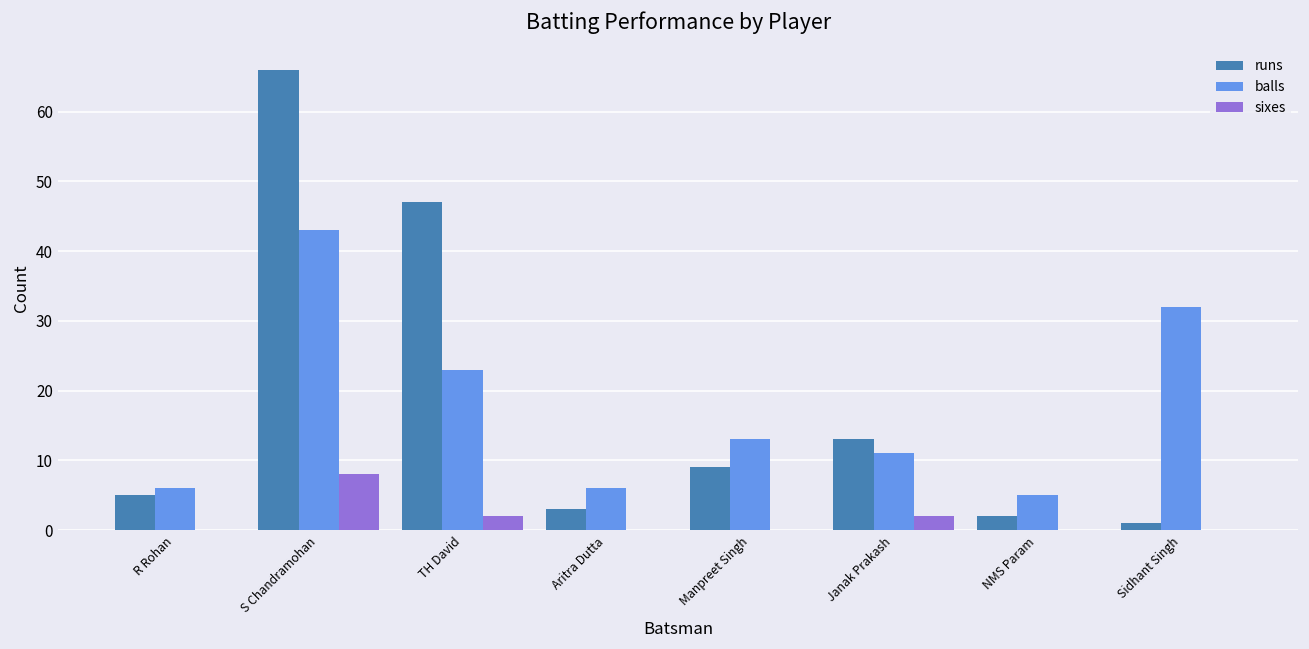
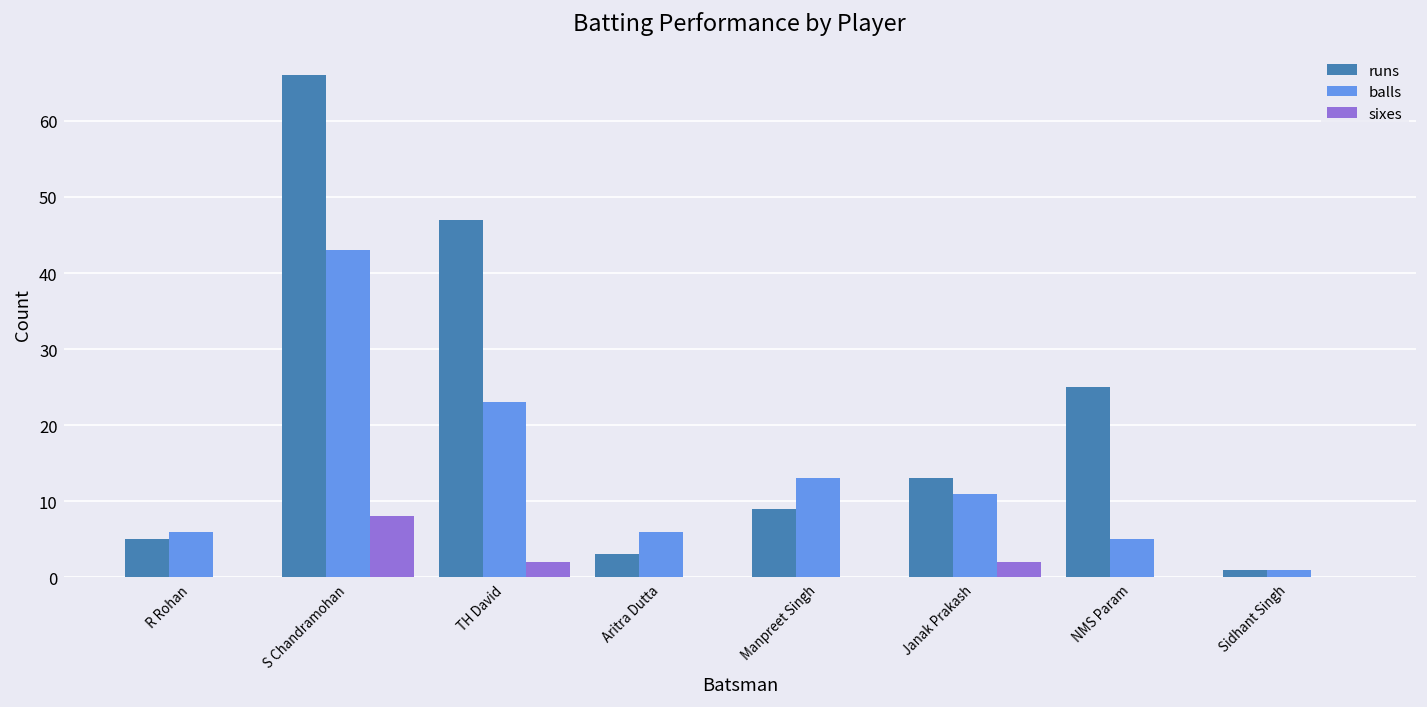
  {
    "runs": {
      "R Rohan": 5,
      "S Chandramohan": 66,
      "TH David": 47,
      "Aritra Dutta": 3,
      "Manpreet Singh": 9,
      "Janak Prakash": 13,
-     "NMS Param": 2,
+     "NMS Param": 25,
      "Sidhant Singh": 1
    },
    "balls": {
      "R Rohan": 6,
      "S Chandramohan": 43,
      "TH David": 23,
      "Aritra Dutta": 6,
      "Manpreet Singh": 13,
      "Janak Prakash": 11,
      "NMS Param": 5,
-     "Sidhant Singh": 32
+     "Sidhant Singh": 1
    },
    "sixes": {
      "R Rohan": 0,
      "S Chandramohan": 8,
      "TH David": 2,
      "Aritra Dutta": 0,
      "Manpreet Singh": 0,
      "Janak Prakash": 2,
      "NMS Param": 0,
      "Sidhant Singh": 0
    }
  }
